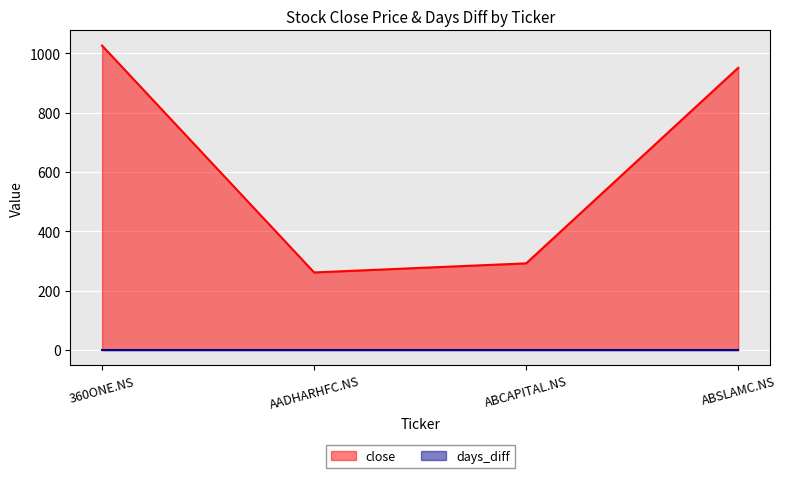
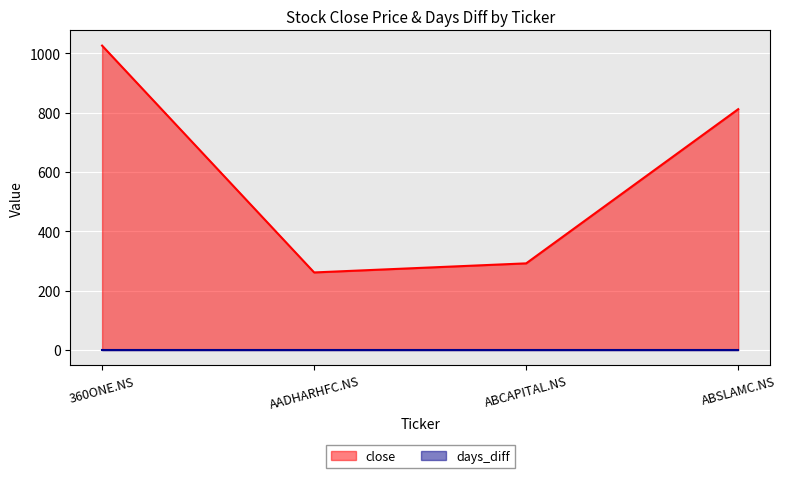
  {
    "close": {
      "360ONE.NS": 1030,
      "AADHARHFC.NS": 260,
      "ABCAPITAL.NS": 290,
-     "ABSLAMC.NS": 950
+     "ABSLAMC.NS": 810
    },
    "days_diff": {
      "360ONE.NS": 0,
      "AADHARHFC.NS": 0,
      "ABCAPITAL.NS": 0,
      "ABSLAMC.NS": 0
    }
  }
